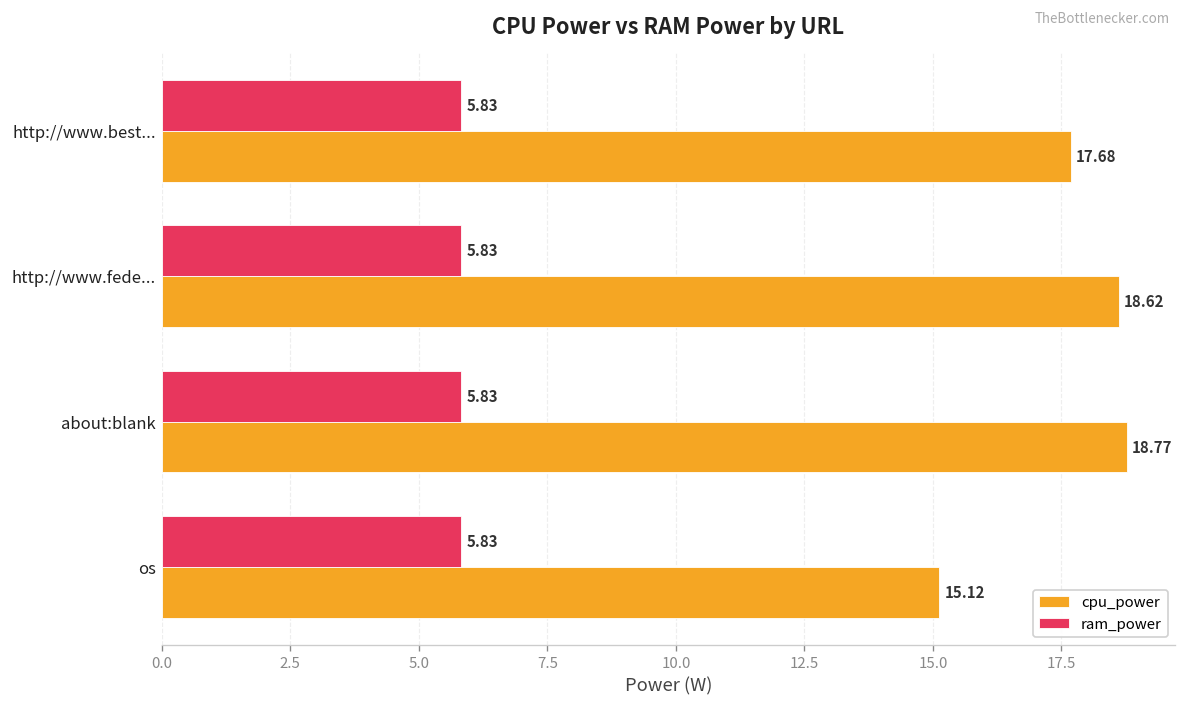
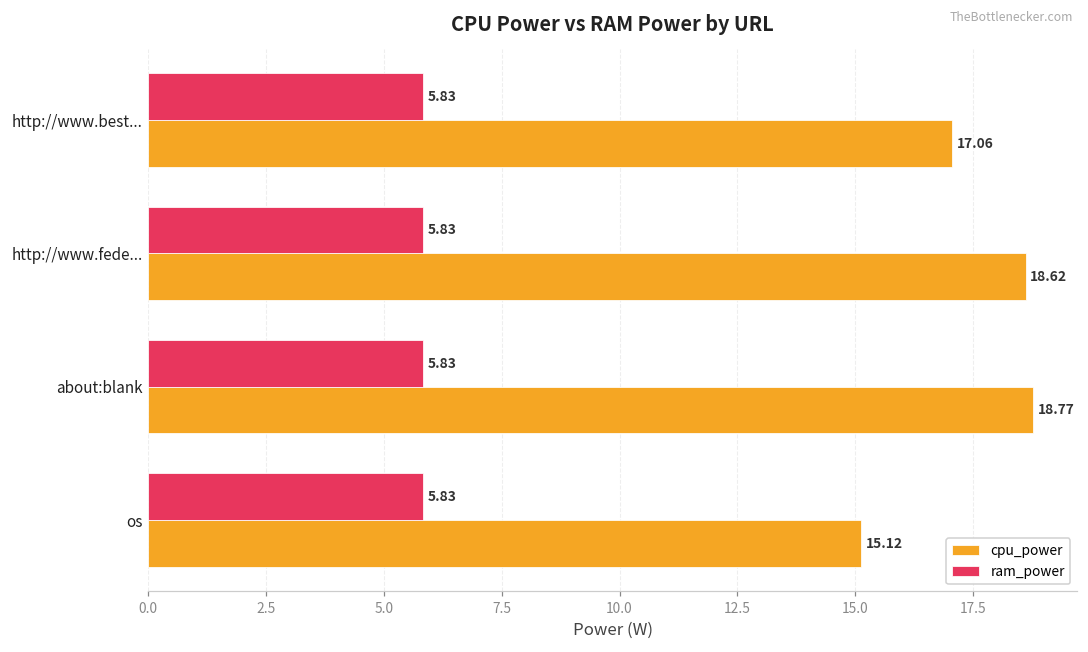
  {
    "cpu_power": {
-     "http://www.best...": 17.68,
+     "http://www.best...": 17.06,
      "http://www.fede...": 18.62,
      "about:blank": 18.77,
      "os": 15.12
    },
    "ram_power": {
      "http://www.best...": 5.83,
      "http://www.fede...": 5.83,
      "about:blank": 5.83,
      "os": 5.83
    }
  }
